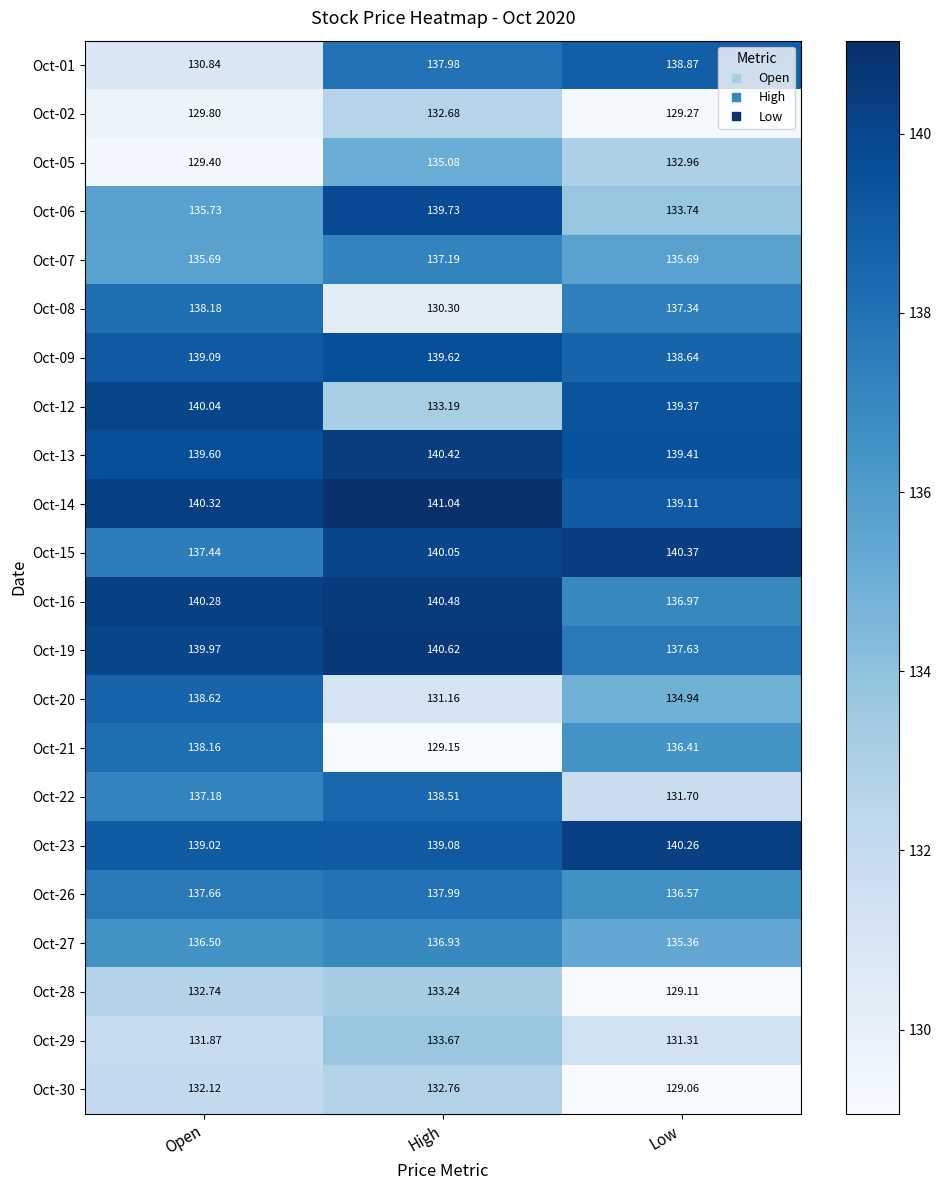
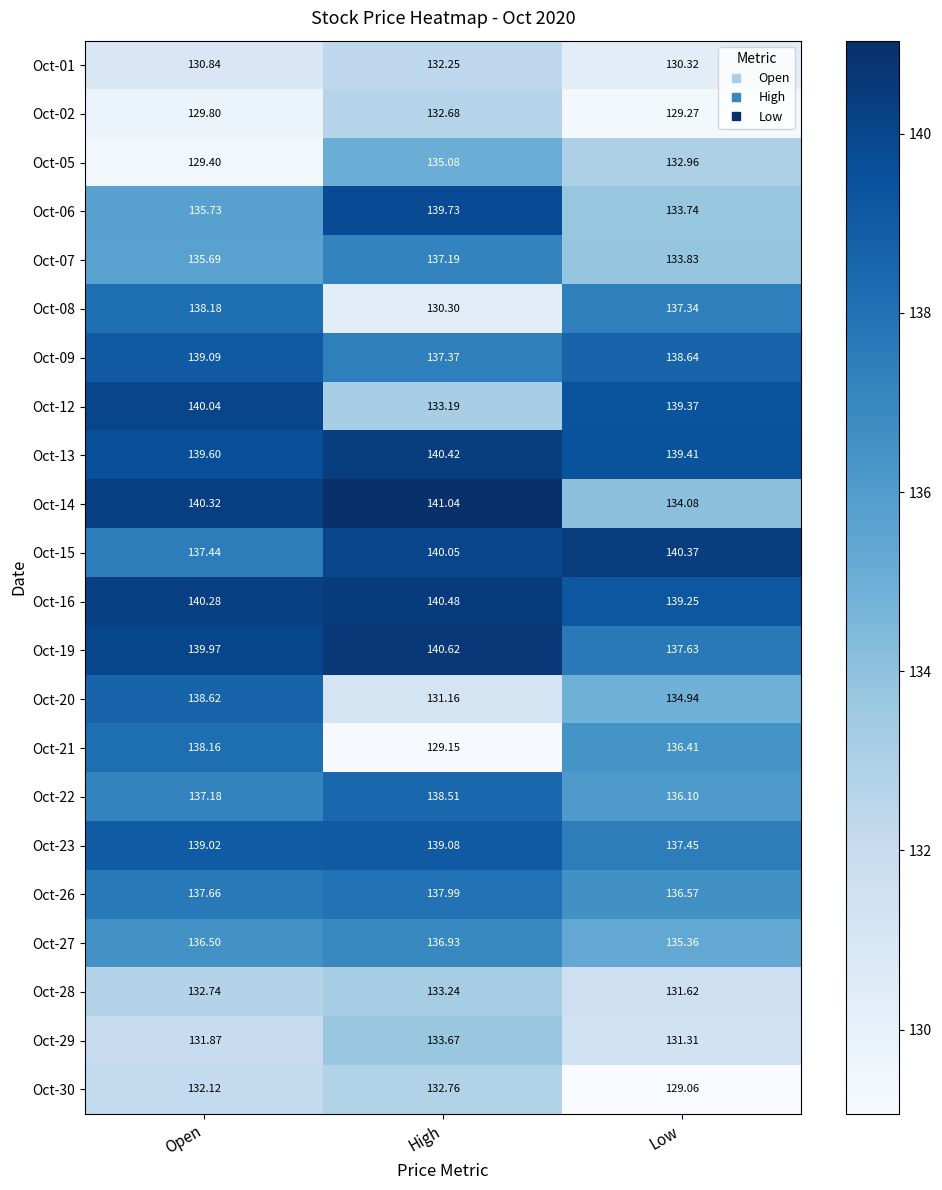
  {
    "Oct-01": {
      "Open": 130.84,
-     "High": 137.98,
-     "Low": 138.87
+     "High": 132.25,
+     "Low": 130.32
    },
    "Oct-02": {
      "Open": 129.80,
      "High": 132.68,
      "Low": 129.27
    },
    "Oct-05": {
      "Open": 129.40,
      "High": 135.08,
      "Low": 132.96
    },
    "Oct-06": {
      "Open": 135.73,
      "High": 139.73,
      "Low": 133.74
    },
    "Oct-07": {
      "Open": 135.69,
      "High": 137.19,
-     "Low": 135.69
+     "Low": 133.83
    },
    "Oct-08": {
      "Open": 138.18,
      "High": 130.30,
      "Low": 137.34
    },
    "Oct-09": {
      "Open": 139.09,
-     "High": 139.62,
+     "High": 137.37,
      "Low": 138.64
    },
    "Oct-12": {
      "Open": 140.04,
      "High": 133.19,
      "Low": 139.37
    },
    "Oct-13": {
      "Open": 139.60,
      "High": 140.42,
      "Low": 139.41
    },
    "Oct-14": {
      "Open": 140.32,
      "High": 141.04,
-     "Low": 139.11
+     "Low": 134.08
    },
    "Oct-15": {
      "Open": 137.44,
      "High": 140.05,
      "Low": 140.37
    },
    "Oct-16": {
      "Open": 140.28,
      "High": 140.48,
-     "Low": 136.97
+     "Low": 139.25
    },
    "Oct-19": {
      "Open": 139.97,
      "High": 140.62,
      "Low": 137.63
    },
    "Oct-20": {
      "Open": 138.62,
      "High": 131.16,
      "Low": 134.94
    },
    "Oct-21": {
      "Open": 138.16,
      "High": 129.15,
      "Low": 136.41
    },
    "Oct-22": {
      "Open": 137.18,
      "High": 138.51,
-     "Low": 131.70
+     "Low": 136.10
    },
    "Oct-23": {
      "Open": 139.02,
      "High": 139.08,
-     "Low": 140.26
+     "Low": 137.45
    },
    "Oct-26": {
      "Open": 137.66,
      "High": 137.99,
      "Low": 136.57
    },
    "Oct-27": {
      "Open": 136.50,
      "High": 136.93,
      "Low": 135.36
    },
    "Oct-28": {
      "Open": 132.74,
      "High": 133.24,
-     "Low": 129.11
+     "Low": 131.62
    },
    "Oct-29": {
      "Open": 131.87,
      "High": 133.67,
      "Low": 131.31
    },
    "Oct-30": {
      "Open": 132.12,
      "High": 132.76,
      "Low": 129.06
    }
  }
